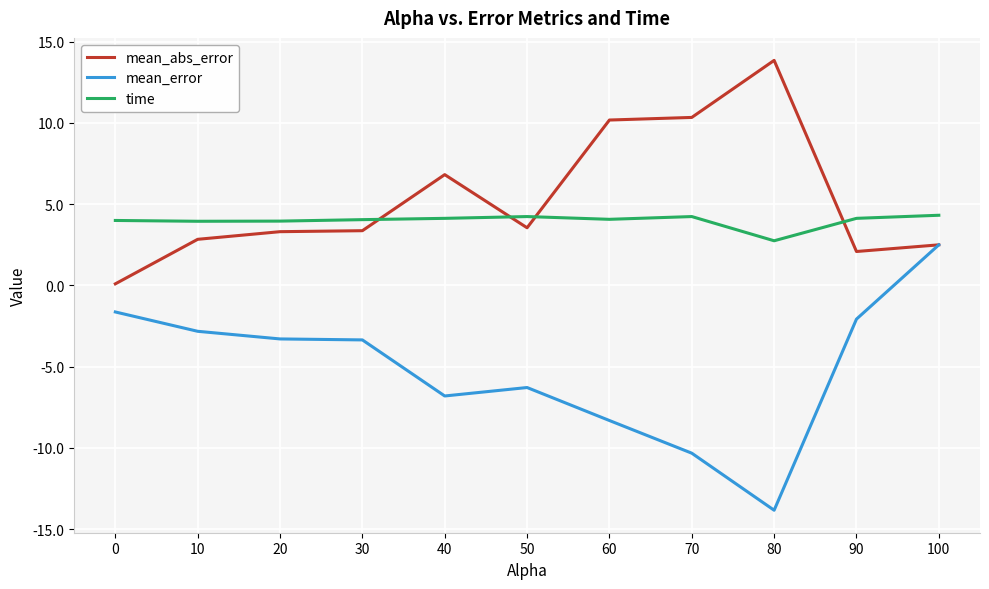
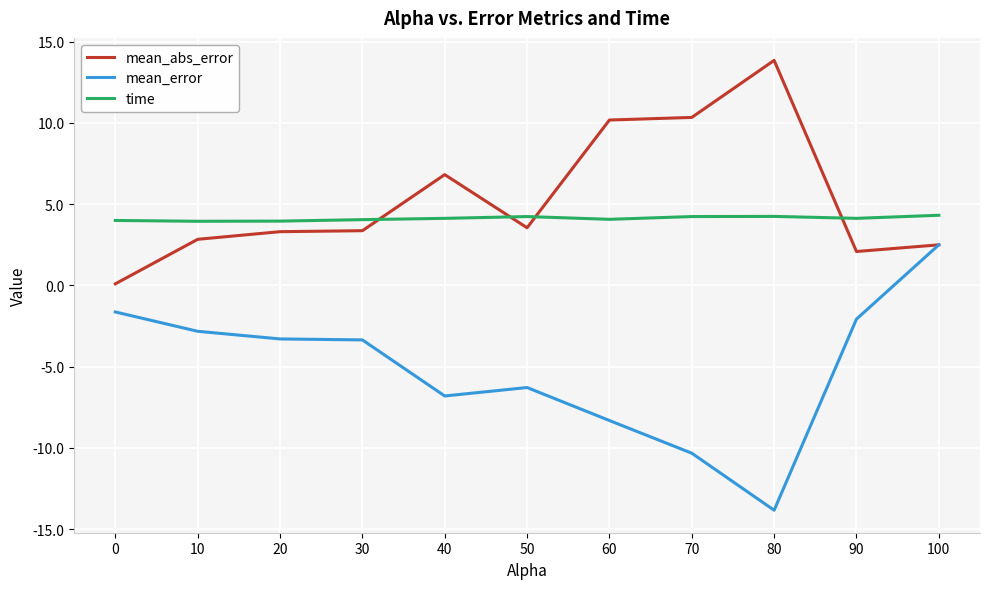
  {
    "mean_abs_error": {
      "0": 0.1,
      "10": 2.8,
      "20": 3.3,
      "30": 3.4,
      "40": 6.8,
      "50": 3.5,
      "60": 10.2,
      "70": 10.3,
      "80": 13.8,
      "90": 2.1
    },
    "mean_error": {
      "0": -1.6,
      "10": -2.8,
      "20": -3.3,
      "30": -3.4,
      "40": -6.8,
      "50": -6.3,
      "60": -8.3,
      "70": -10.3,
      "80": -13.8,
      "90": -2.1
    },
    "time": {
      "0": 4.0,
      "10": 3.9,
      "20": 4.0,
      "30": 4.0,
      "40": 4.1,
      "50": 4.2,
      "60": 4.1,
      "70": 4.2,
-     "80": 2.7,
+     "80": 4.2,
      "90": 4.1,
      "100": 4.3
    }
  }
